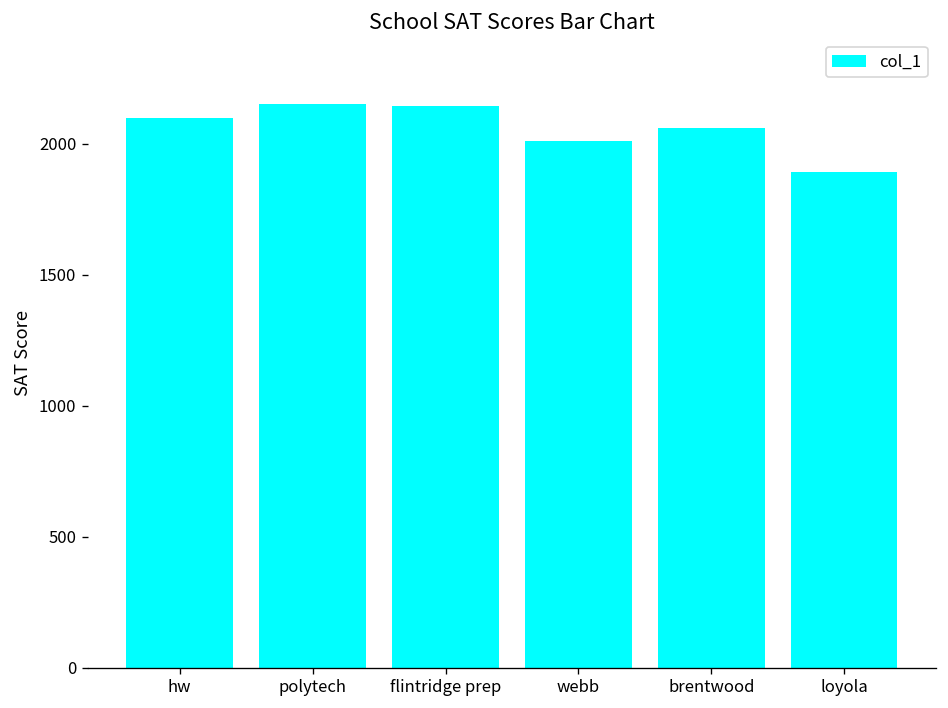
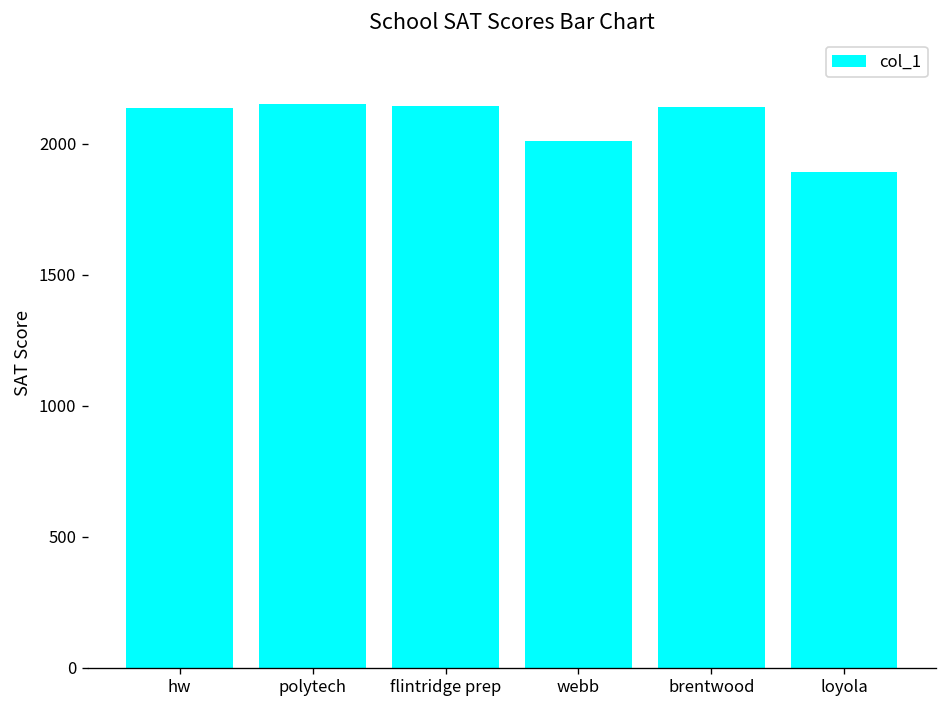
  {
-   "hw": 2100,
+   "hw": 2140,
    "polytech": 2150,
    "flintridge prep": 2140,
    "webb": 2010,
-   "brentwood": 2060,
+   "brentwood": 2140,
    "loyola": 1890
  }
